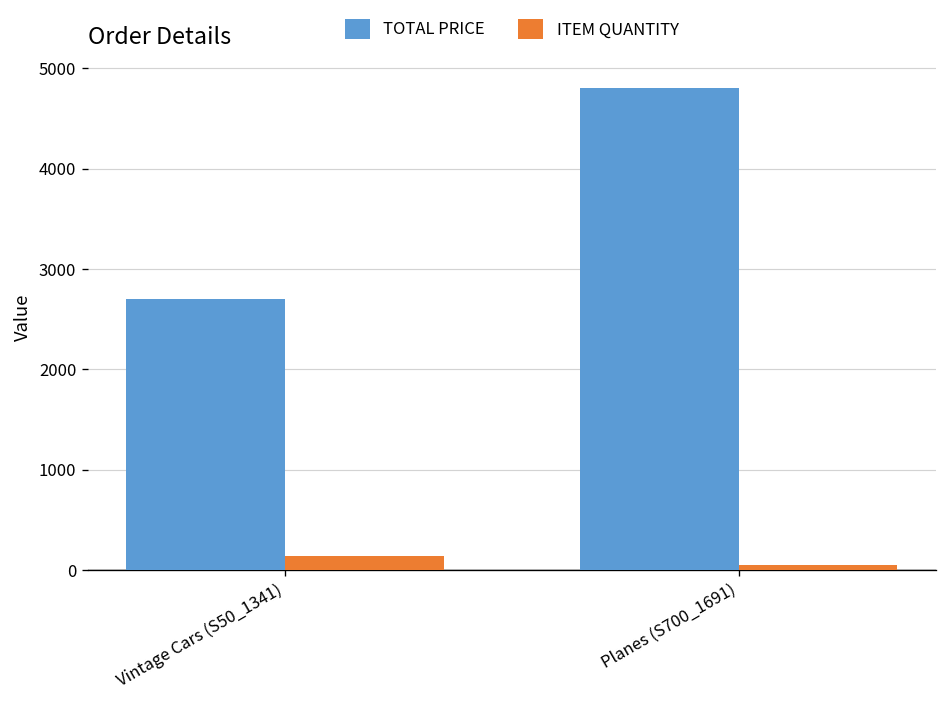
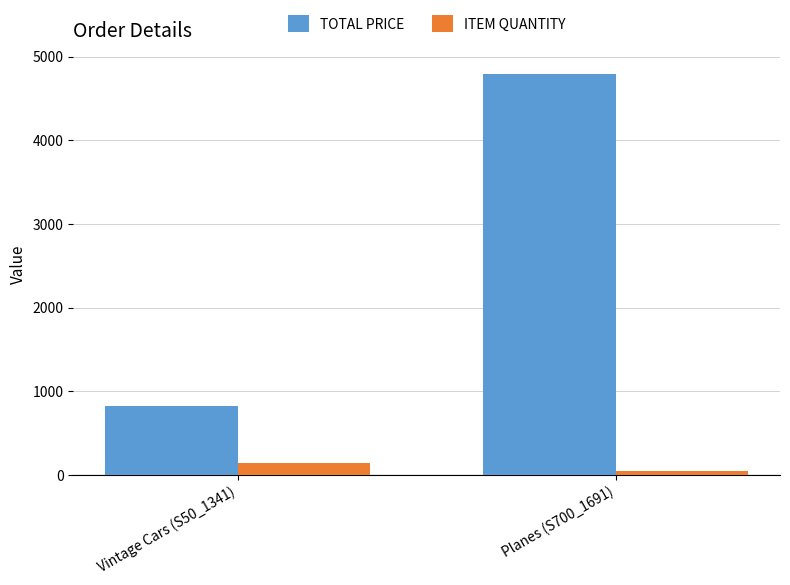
  {
    "TOTAL PRICE": {
-     "Vintage Cars (S50_1341)": 2700,
+     "Vintage Cars (S50_1341)": 800,
      "Planes (S700_1691)": 4800
    },
    "ITEM QUANTITY": {
      "Vintage Cars (S50_1341)": 100,
      "Planes (S700_1691)": 0
    }
  }
